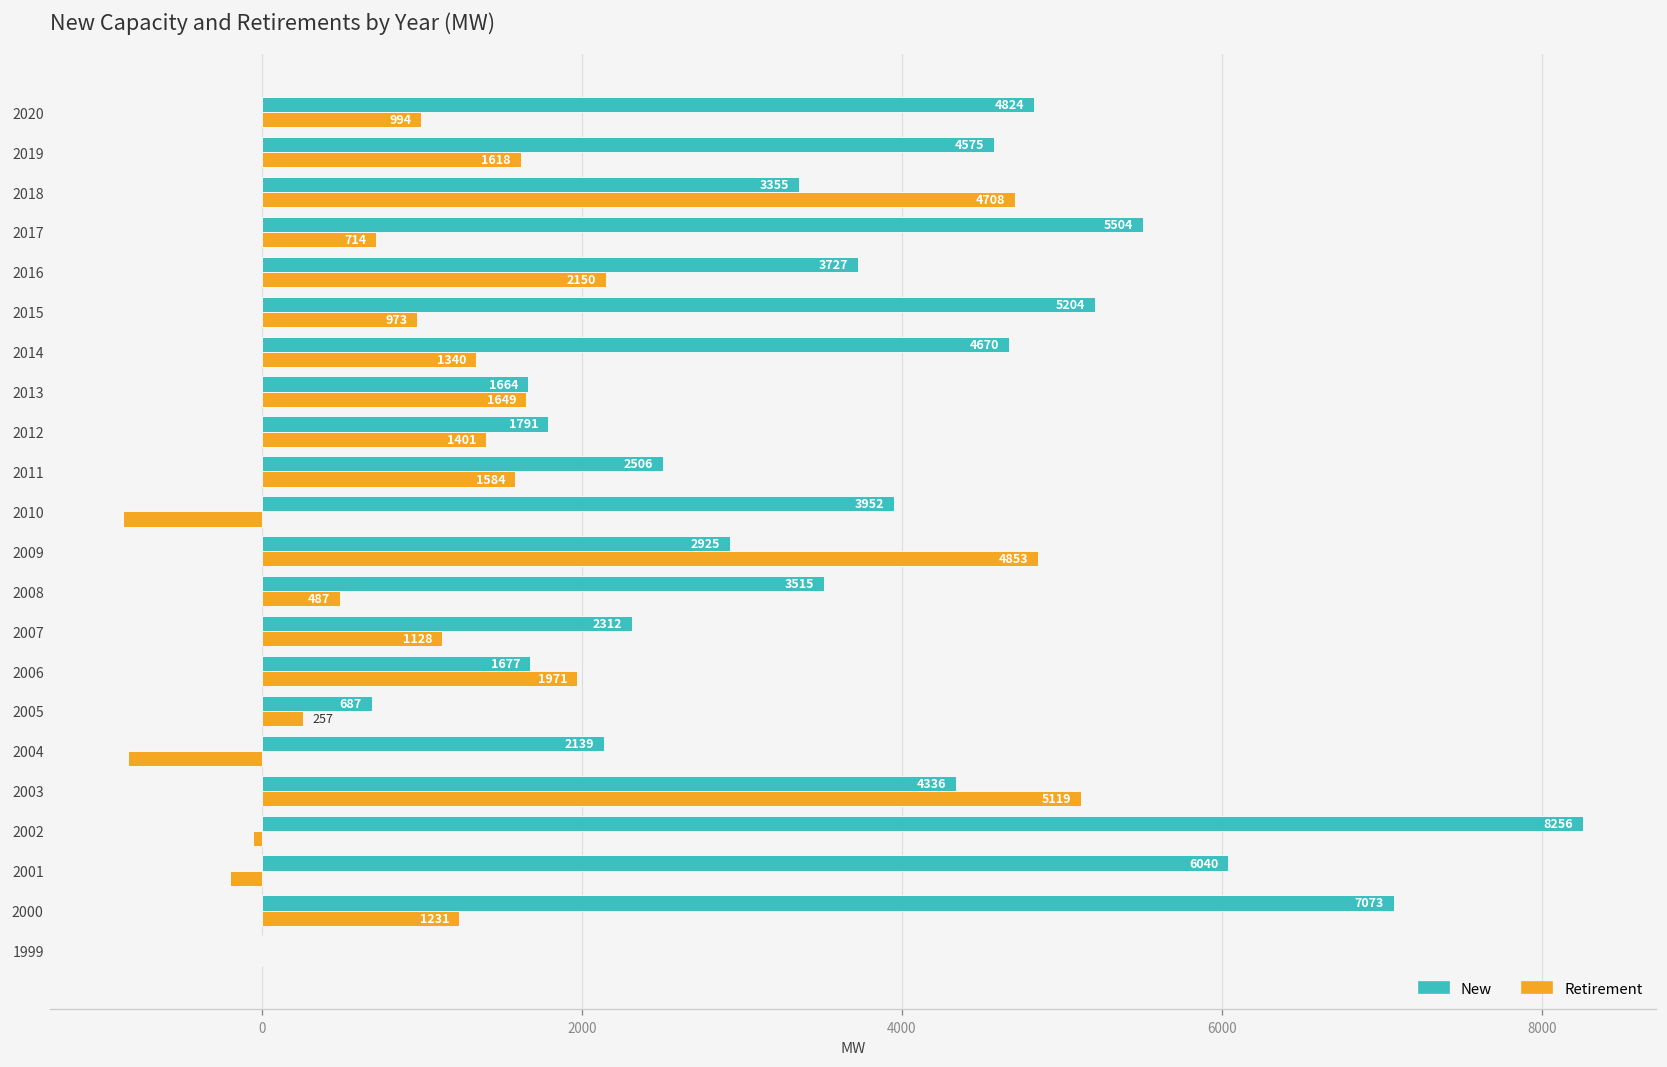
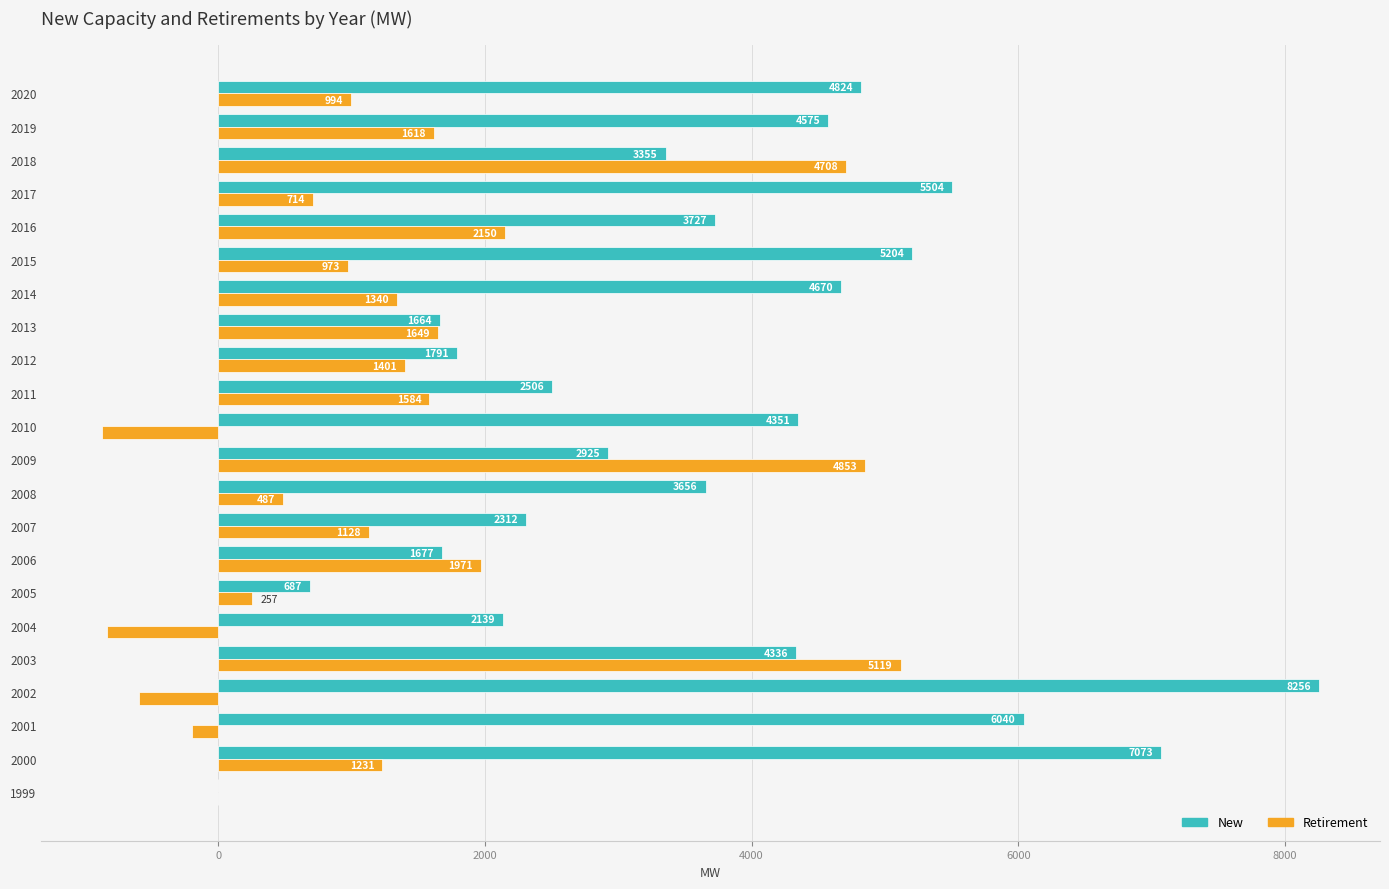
  {
    "New": {
      "2020": 4824,
      "2019": 4575,
      "2018": 3355,
      "2017": 5504,
      "2016": 3727,
      "2015": 5204,
      "2014": 4670,
      "2013": 1664,
      "2012": 1791,
      "2011": 2506,
-     "2010": 3952,
+     "2010": 4351,
      "2009": 2925,
-     "2008": 3515,
+     "2008": 3656,
      "2007": 2312,
      "2006": 1677,
      "2005": 687,
      "2004": 2139,
      "2003": 4336,
      "2002": 8256,
      "2001": 6040,
      "2000": 7073
    },
    "Retirement": {
      "2010": -870,
      "2004": -840,
-     "2002": -50,
+     "2002": -590,
      "2001": -200,
      "1999": 0
    }
  }
